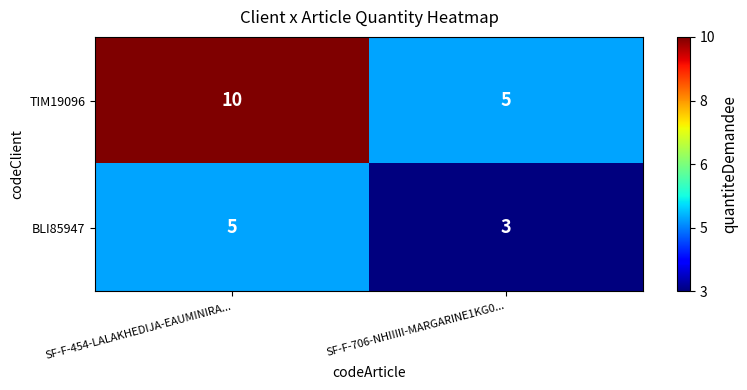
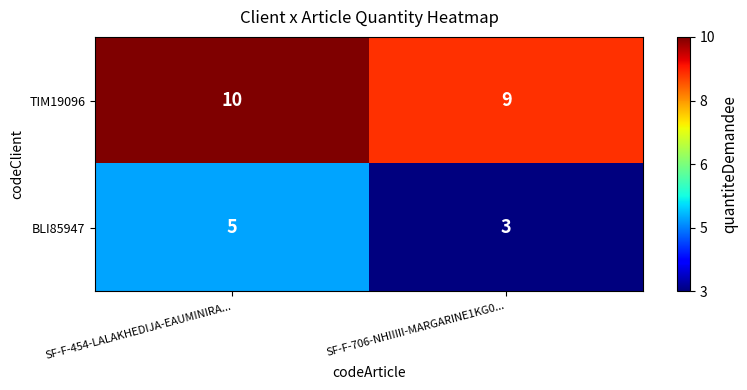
  {
    "TIM19096": {
      "SF-F-454-LALAKHEDIJA-EAUMINIRA...": 10,
-     "SF-F-706-NHIIIII-MARGARINE1KG0...": 5
+     "SF-F-706-NHIIIII-MARGARINE1KG0...": 9
    },
    "BLI85947": {
      "SF-F-454-LALAKHEDIJA-EAUMINIRA...": 5,
      "SF-F-706-NHIIIII-MARGARINE1KG0...": 3
    }
  }
